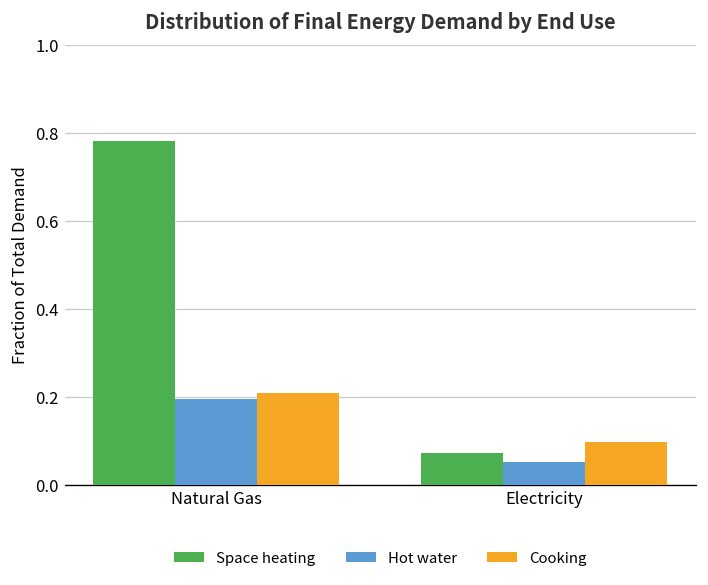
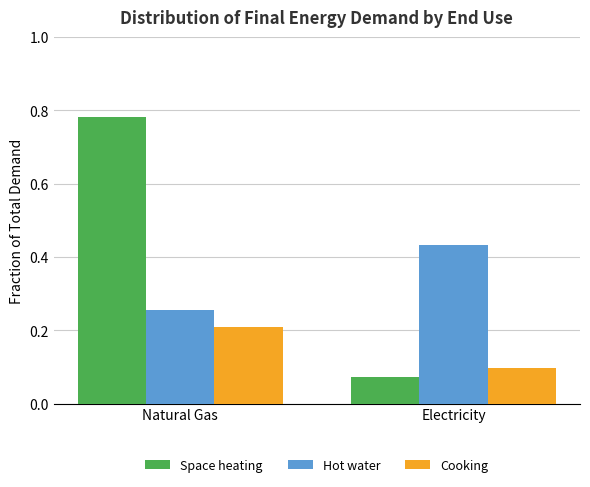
  {
    "Space heating": {
      "Natural Gas": 0.78,
      "Electricity": 0.07
    },
    "Hot water": {
-     "Natural Gas": 0.20,
-     "Electricity": 0.05
+     "Natural Gas": 0.26,
+     "Electricity": 0.43
    },
    "Cooking": {
      "Natural Gas": 0.21,
      "Electricity": 0.10
    }
  }
